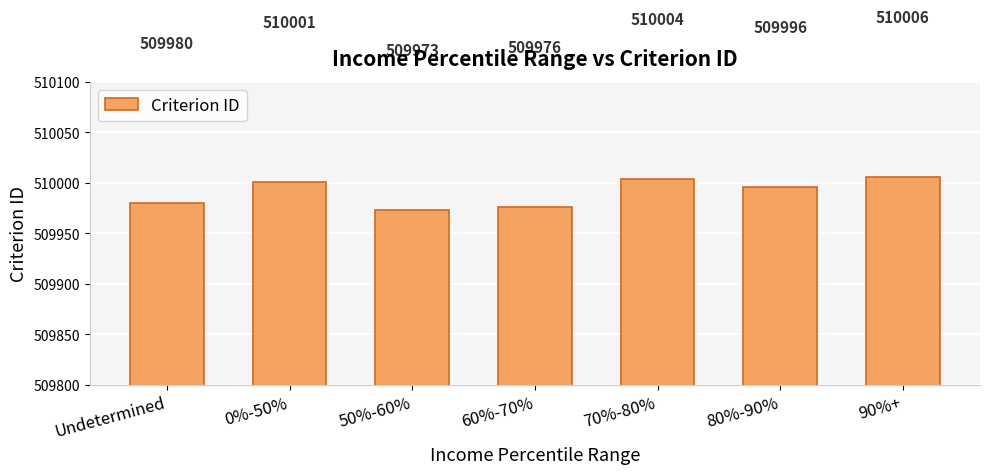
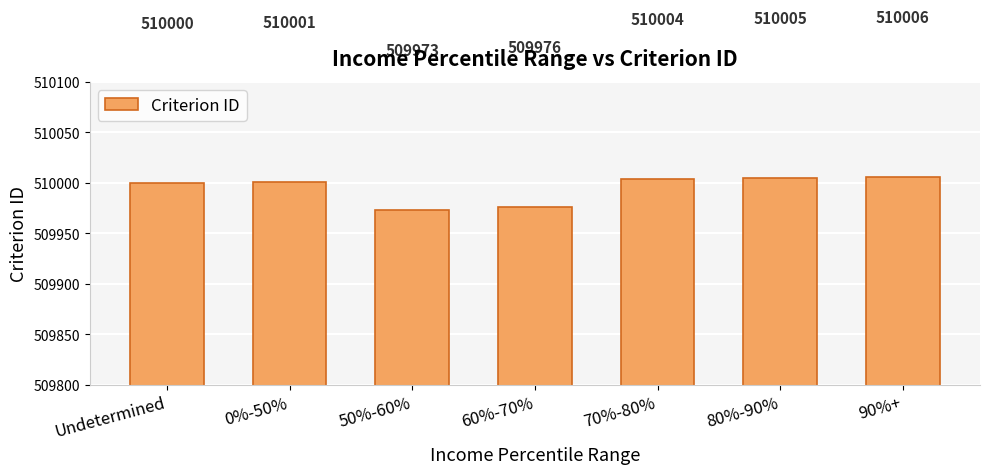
  {
-   "Undetermined": 509980,
-   "80%-90%": 509996
+   "Undetermined": 510000,
+   "80%-90%": 510005
  }
